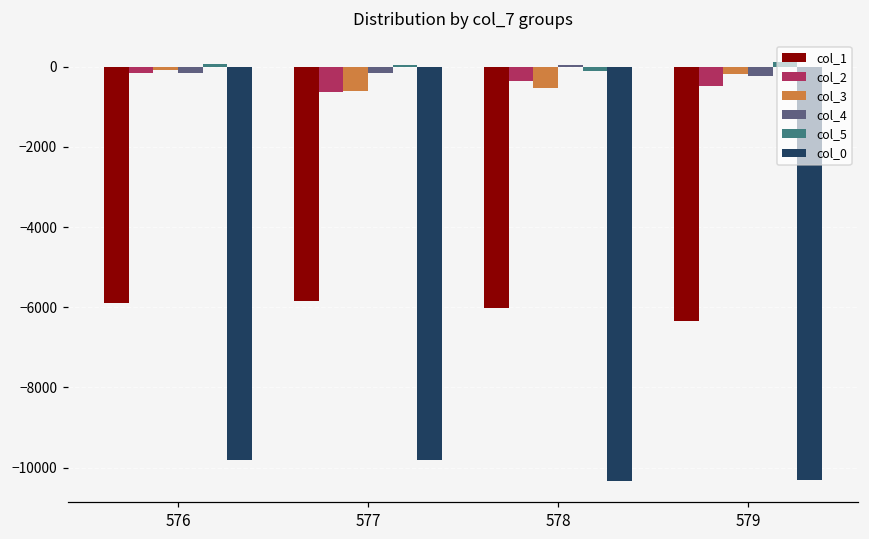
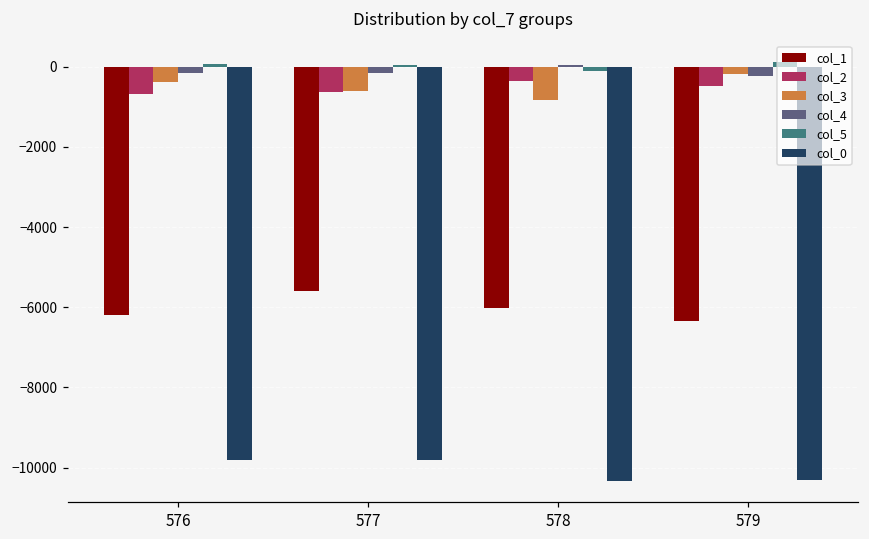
  {
    "col_1": {
-     "576": -5900,
-     "577": -5800,
+     "576": -6200,
+     "577": -5600,
      "578": -6000,
      "579": -6400
    },
    "col_2": {
-     "576": -200,
+     "576": -700,
      "577": -600,
      "578": -400,
      "579": -500
    },
    "col_3": {
-     "576": -100,
+     "576": -400,
      "577": -600,
-     "578": -500,
+     "578": -800,
      "579": -200
    },
    "col_0": {
      "576": -9800,
      "577": -9800,
      "578": -10300,
      "579": -10300
    }
  }
